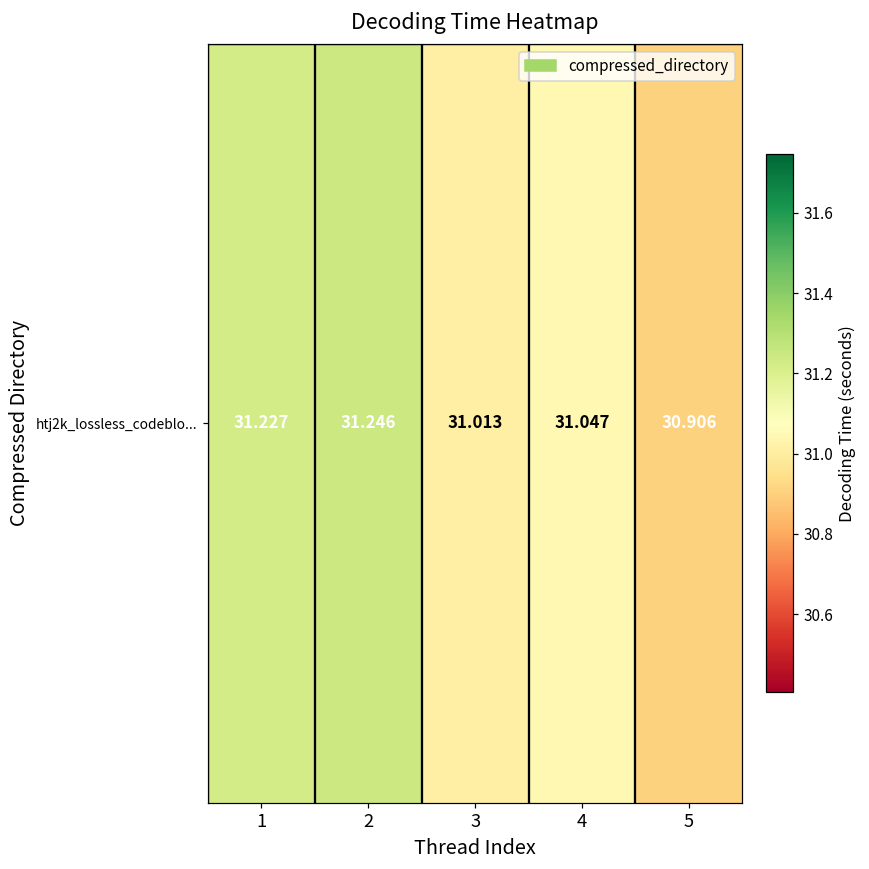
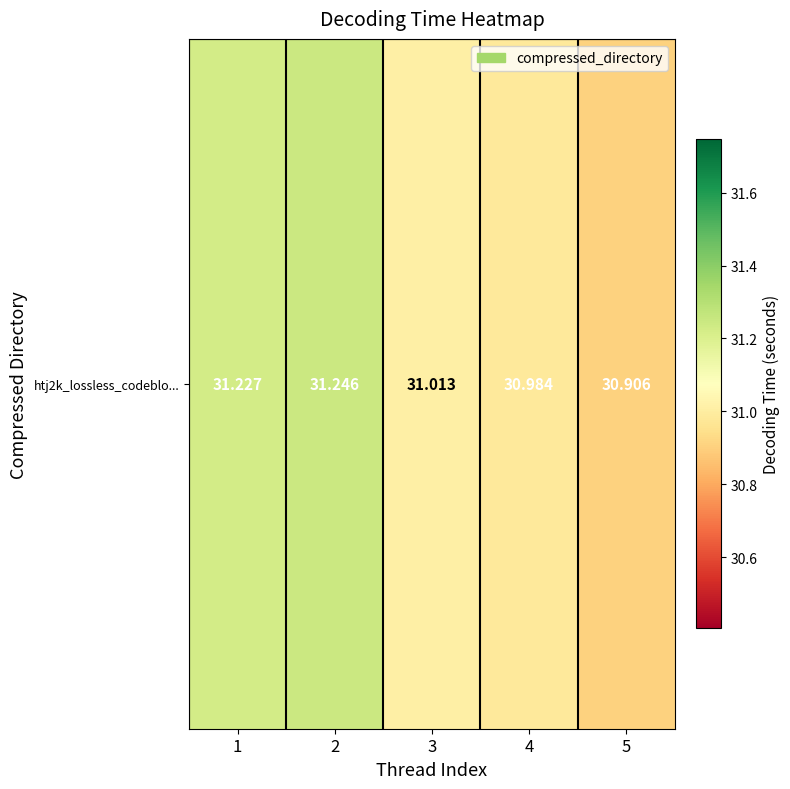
  {
    "htj2k_lossless_codeblo...": {
      "1": 31.227,
      "2": 31.246,
      "3": 31.013,
-     "4": 31.047,
+     "4": 30.984,
      "5": 30.906
    }
  }
